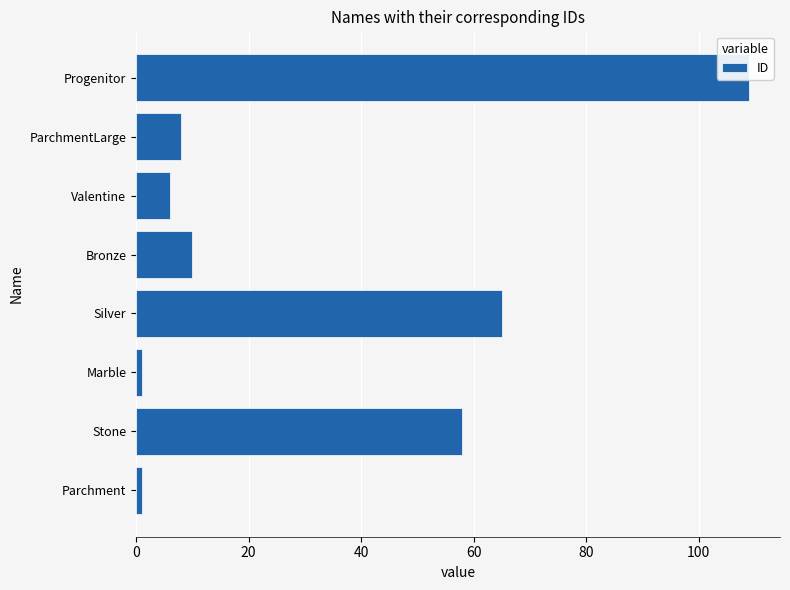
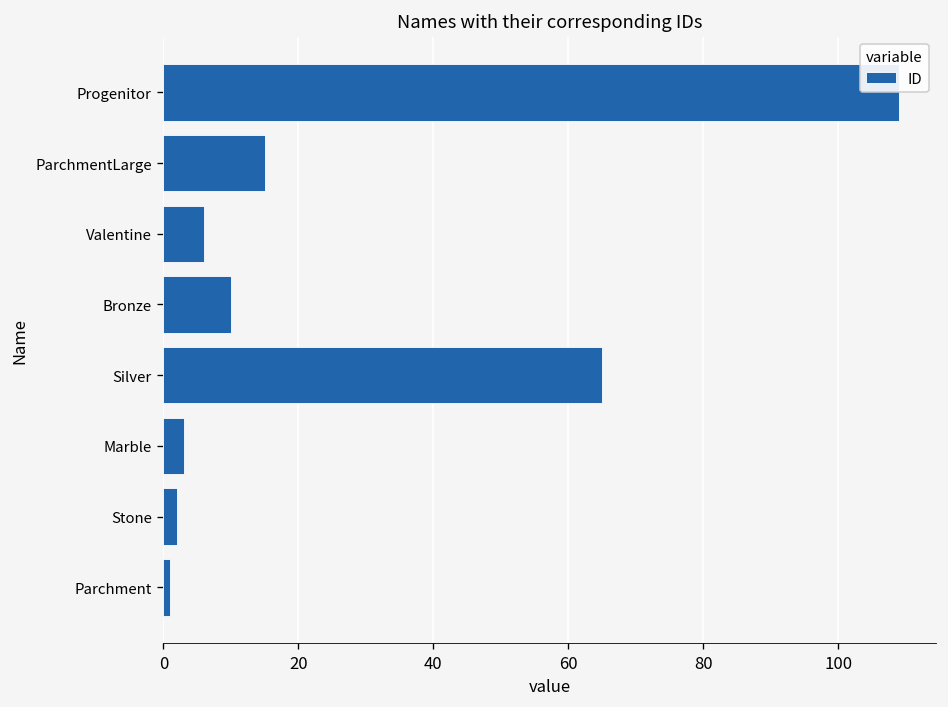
  {
-   "ParchmentLarge": 8,
+   "ParchmentLarge": 15,
    "Valentine": 6,
    "Bronze": 10,
    "Silver": 65,
-   "Marble": 1,
-   "Stone": 58,
+   "Marble": 3,
+   "Stone": 2,
    "Parchment": 1
  }
